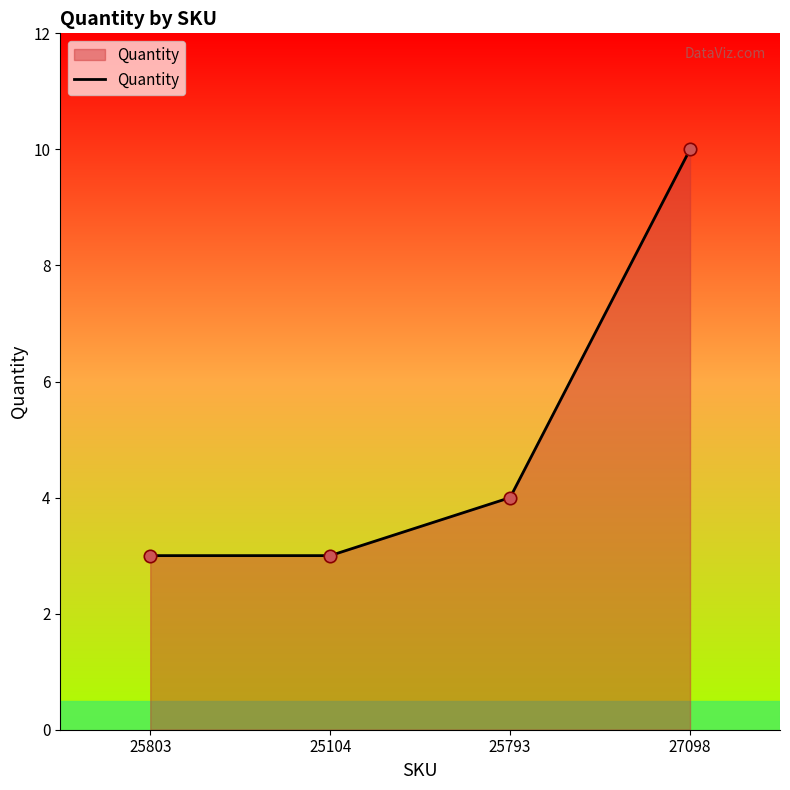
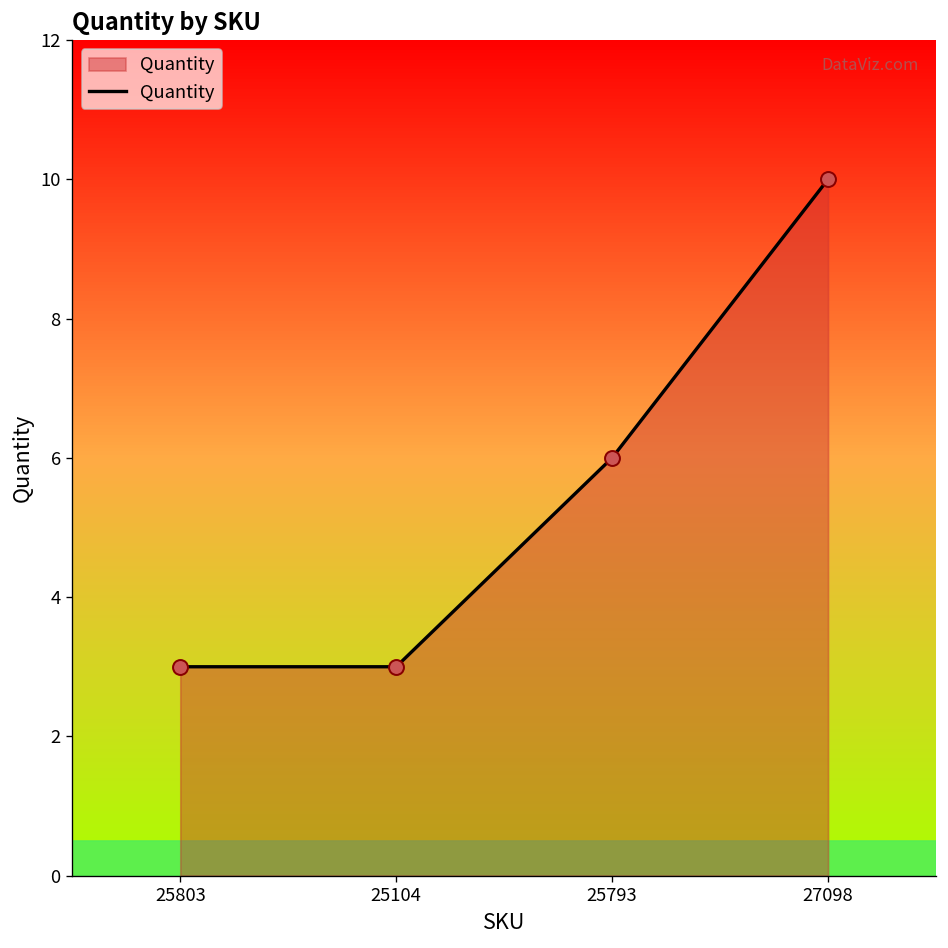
  {
    "25803": 3,
    "25104": 3,
-   "25793": 4,
+   "25793": 6,
    "27098": 10
  }
